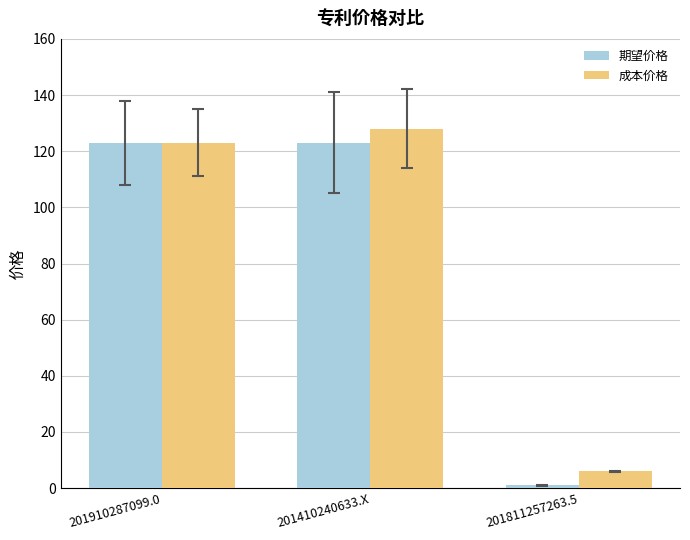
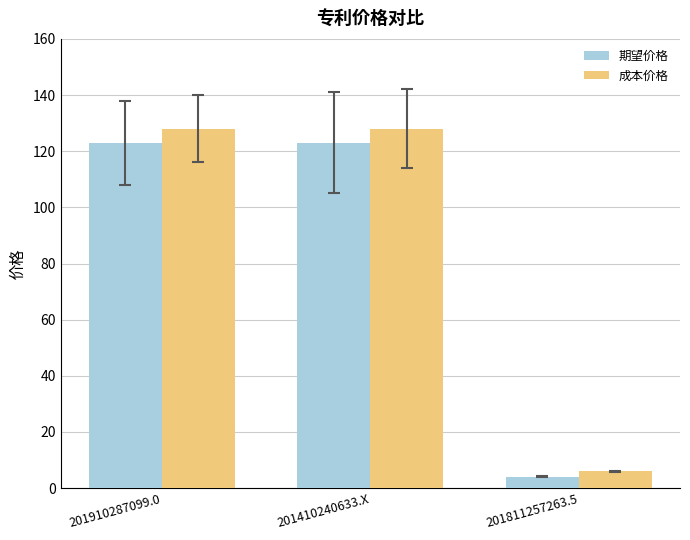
  {
    "期望价格": {
      "201910287099.0": 123,
      "201410240633.X": 123,
-     "201811257263.5": 1
+     "201811257263.5": 4
    },
    "成本价格": {
-     "201910287099.0": 123,
+     "201910287099.0": 128,
      "201410240633.X": 128,
      "201811257263.5": 6
    }
  }
